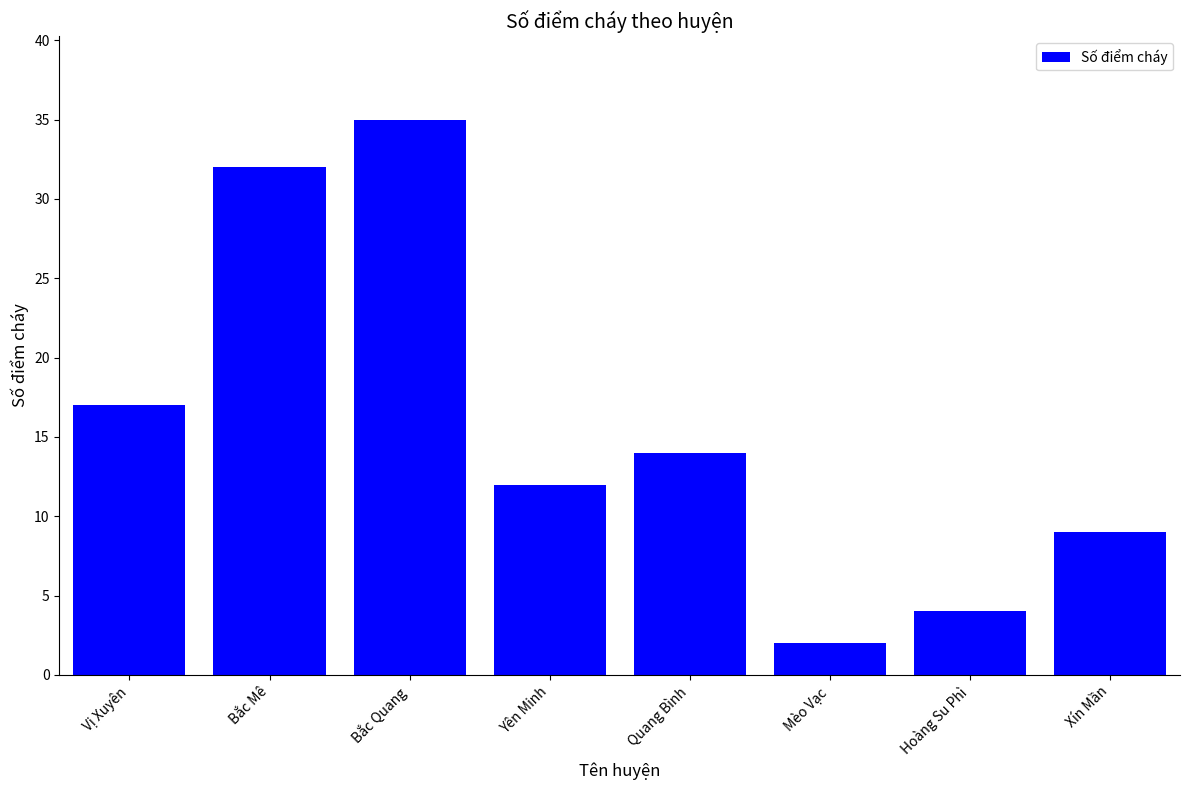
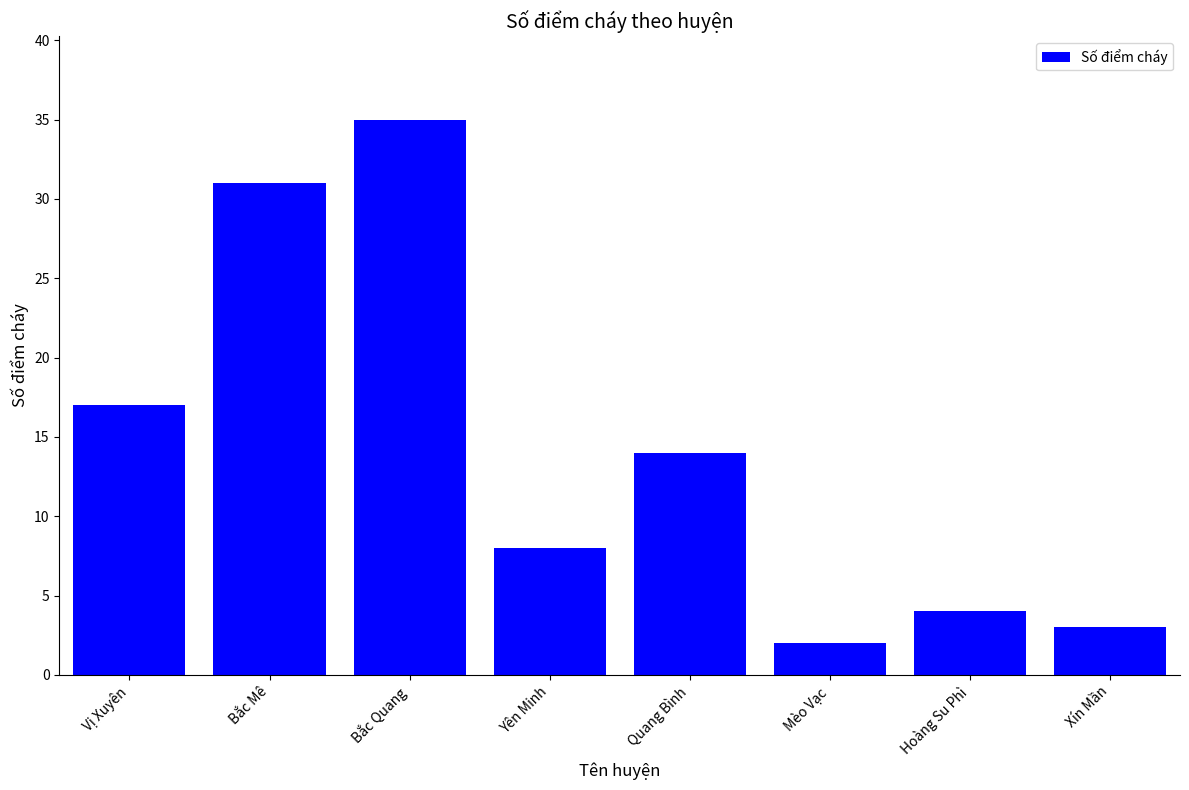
  {
    "Vị Xuyên": 17,
-   "Bắc Mê": 32,
+   "Bắc Mê": 31,
    "Bắc Quang": 35,
-   "Yên Minh": 12,
+   "Yên Minh": 8,
    "Quang Bình": 14,
    "Mèo Vạc": 2,
    "Hoàng Su Phì": 4,
-   "Xín Mần": 9
+   "Xín Mần": 3
  }
